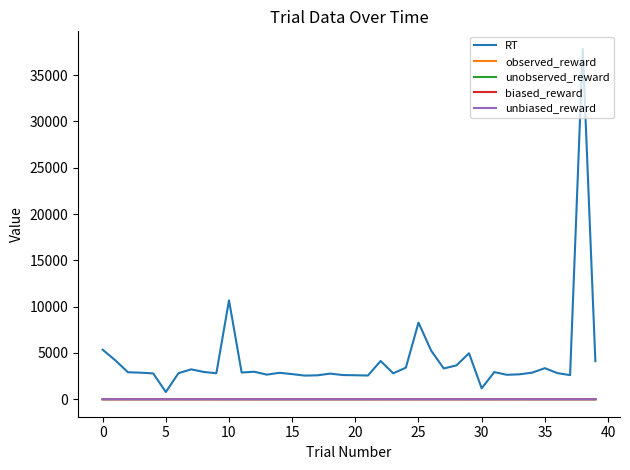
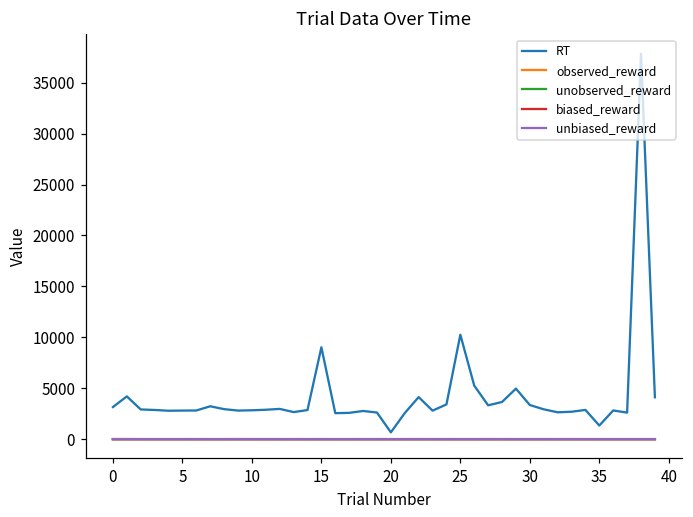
  {
    "RT": {
-     "0": 5000,
-     "5": 1000,
-     "10": 11000,
-     "15": 3000,
-     "20": 3000,
-     "25": 8000,
-     "30": 1000,
-     "35": 3000
+     "0": 3000,
+     "5": 3000,
+     "10": 3000,
+     "15": 9000,
+     "20": 1000,
+     "25": 10000,
+     "30": 3000,
+     "35": 1000
    },
    "unbiased_reward": {
      "0": 0,
      "5": 0,
      "10": 0,
      "15": 0,
      "20": 0,
      "25": 0,
      "30": 0,
      "35": 0
    }
  }
